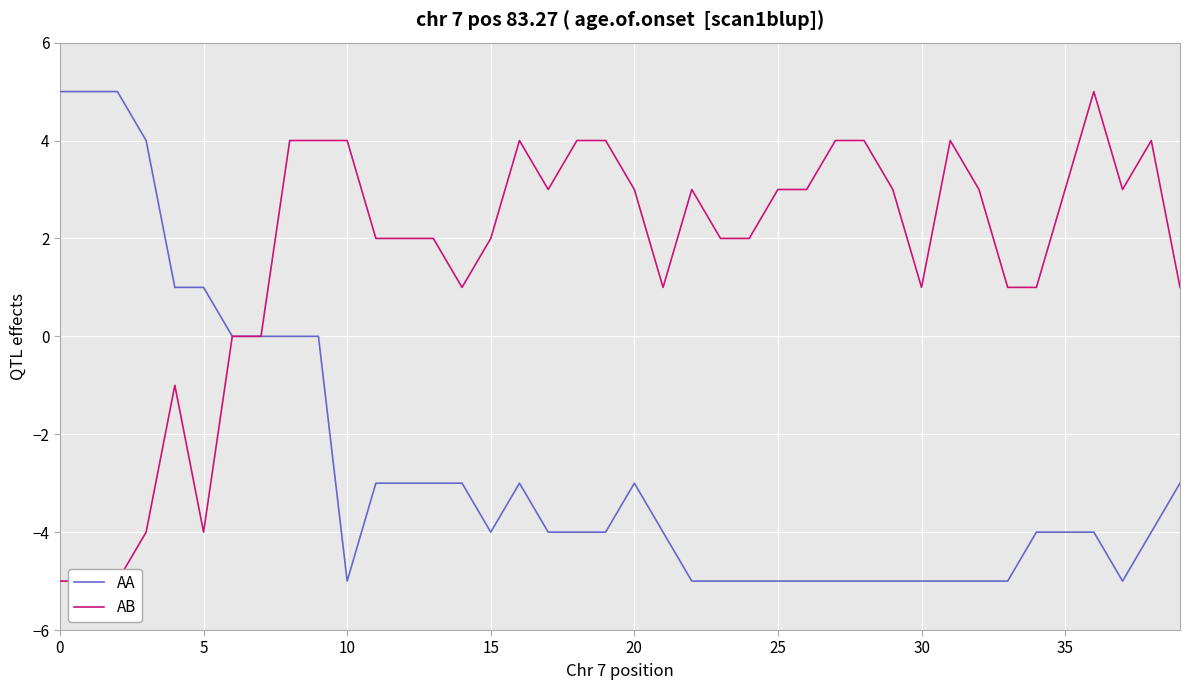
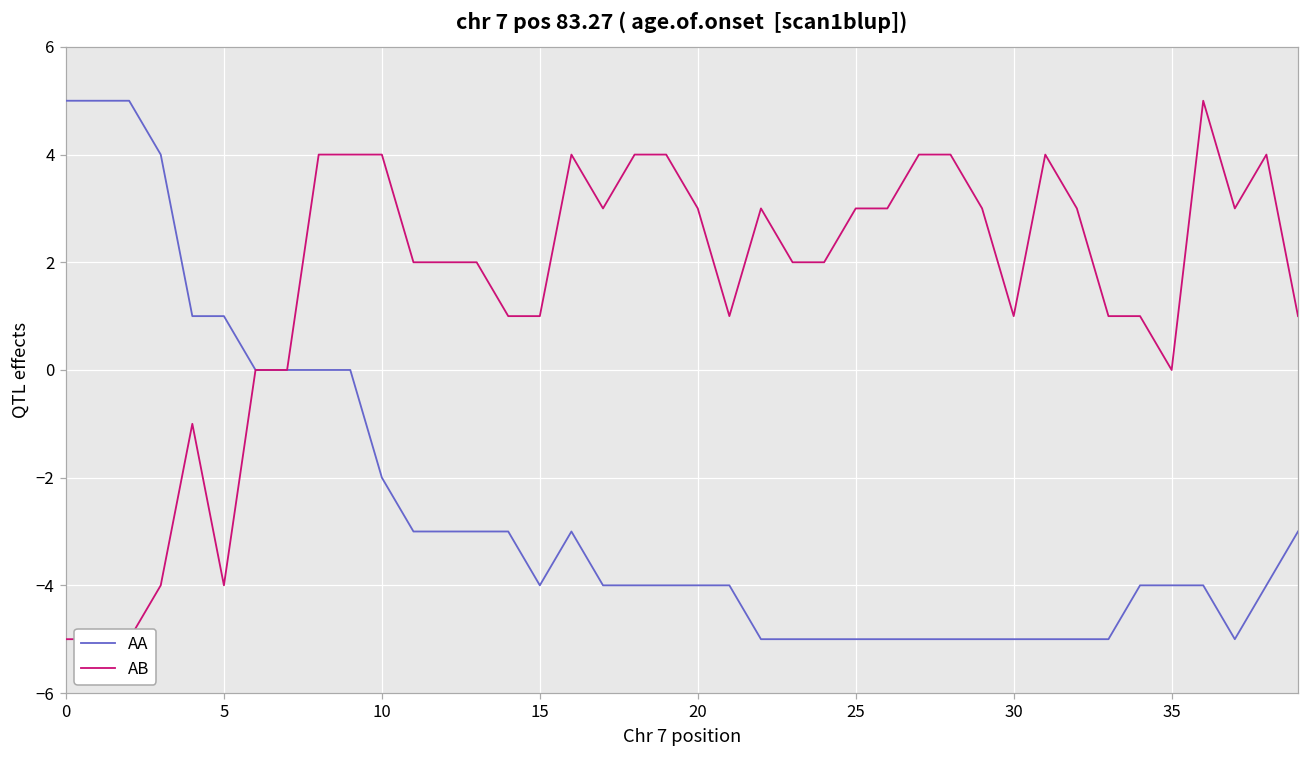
  {
    "AA": {
      "0": 5,
      "5": 1,
-     "10": -5,
+     "10": -2,
      "15": -4,
-     "20": -3,
+     "20": -4,
      "25": -5,
      "30": -5,
      "35": -4
    },
    "AB": {
      "0": -5,
      "5": -4,
      "10": 4,
-     "15": 2,
+     "15": 1,
      "20": 3,
      "25": 3,
      "30": 1,
-     "35": 3
+     "35": 0
    }
  }
